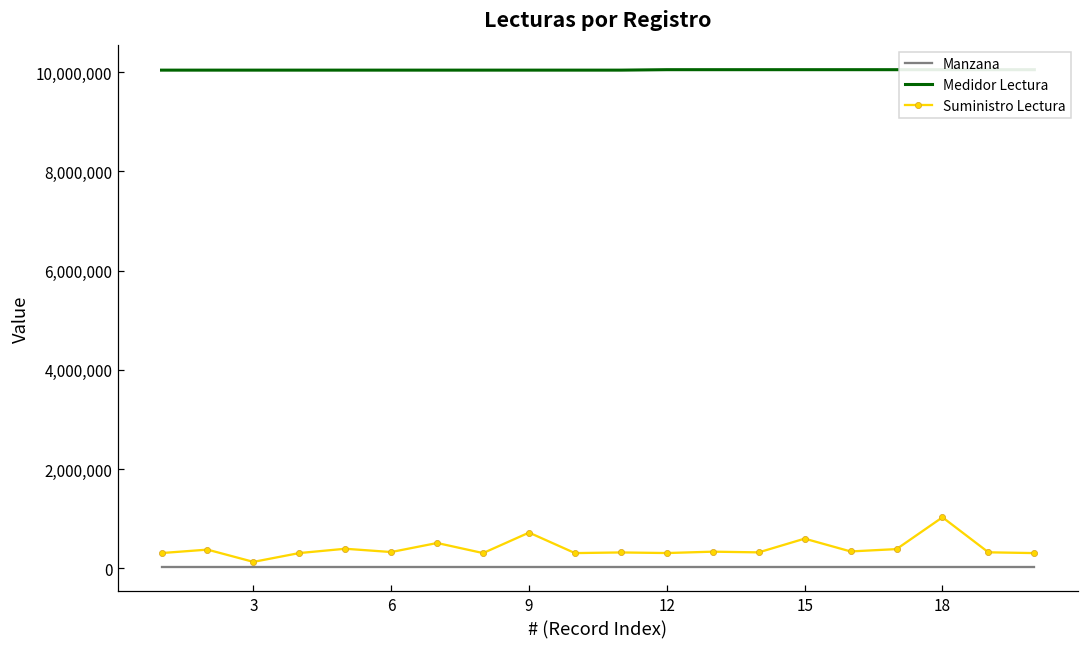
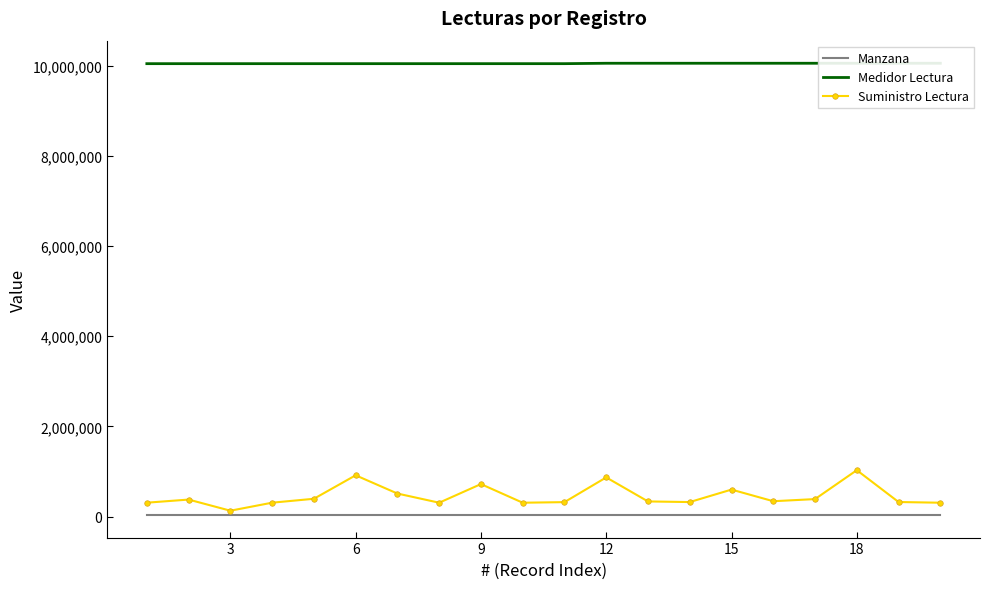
  {
    "Manzana": {
      "3": "0",
      "6": "0",
      "9": "0",
      "12": "0",
      "15": "0",
      "18": "0"
    },
    "Medidor Lectura": {
      "3": "10,000,000",
      "6": "10,000,000",
      "9": "10,000,000",
      "12": "10,100,000",
      "15": "10,100,000"
    },
    "Suministro Lectura": {
      "3": "100,000",
-     "6": "300,000",
+     "6": "900,000",
      "9": "700,000",
-     "12": "300,000",
+     "12": "900,000",
      "15": "600,000",
      "18": "1,000,000"
    }
  }
